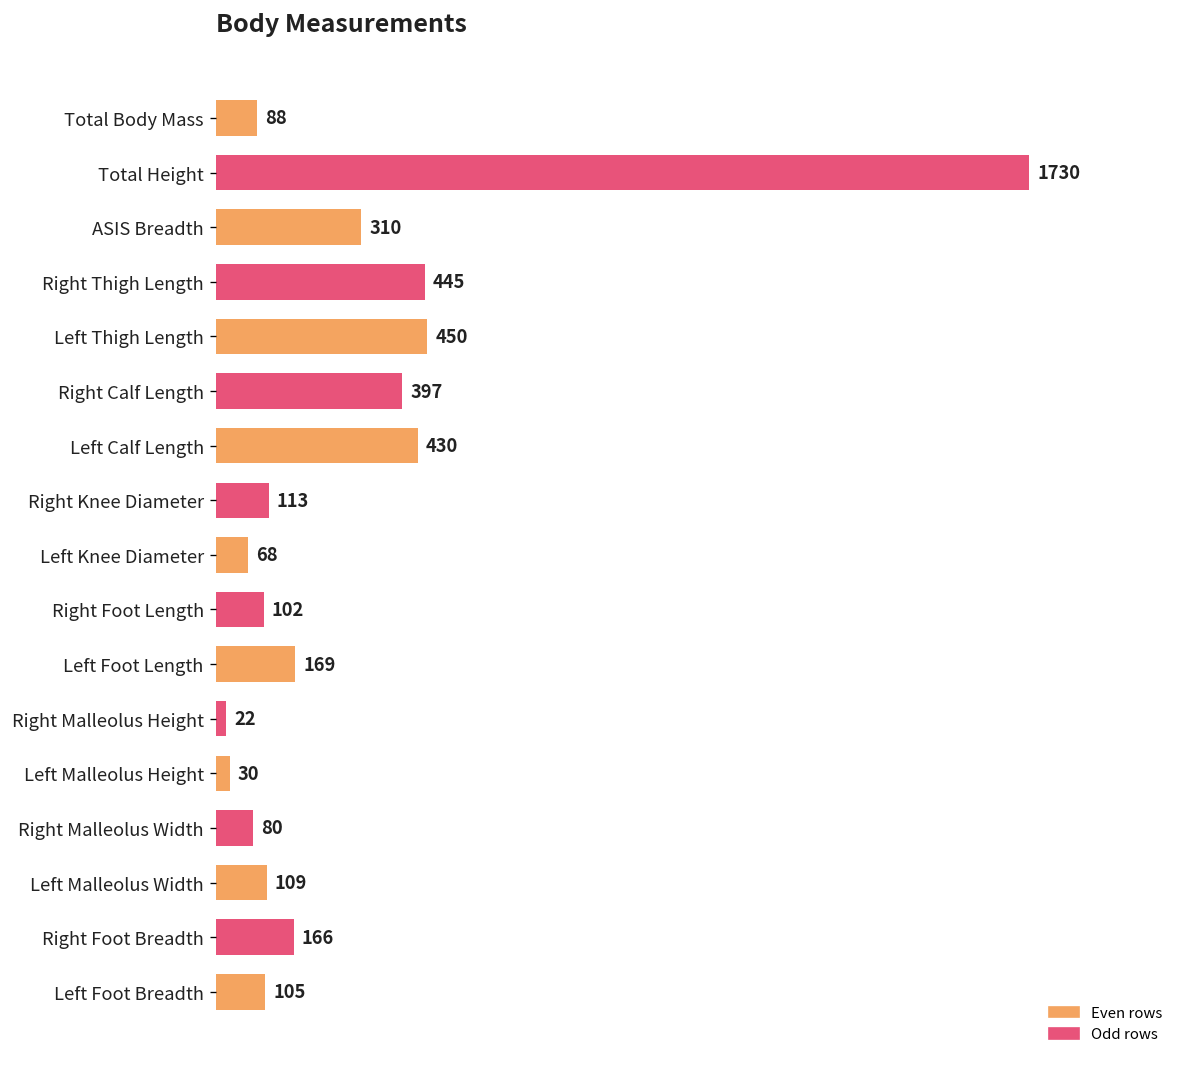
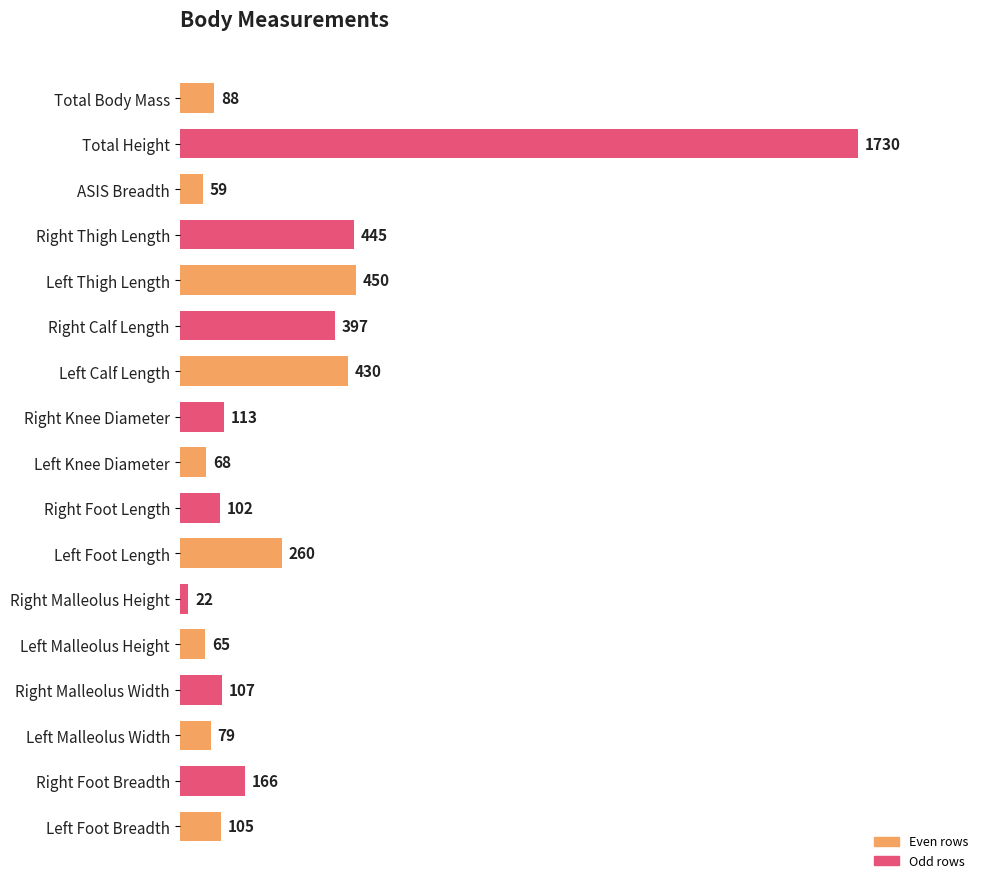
  {
    "Total Body Mass": 88,
    "Total Height": 1730,
-   "ASIS Breadth": 310,
+   "ASIS Breadth": 59,
    "Right Thigh Length": 445,
    "Left Thigh Length": 450,
    "Right Calf Length": 397,
    "Left Calf Length": 430,
    "Right Knee Diameter": 113,
    "Left Knee Diameter": 68,
    "Right Foot Length": 102,
-   "Left Foot Length": 169,
+   "Left Foot Length": 260,
    "Right Malleolus Height": 22,
-   "Left Malleolus Height": 30,
-   "Right Malleolus Width": 80,
-   "Left Malleolus Width": 109,
+   "Left Malleolus Height": 65,
+   "Right Malleolus Width": 107,
+   "Left Malleolus Width": 79,
    "Right Foot Breadth": 166,
    "Left Foot Breadth": 105
  }
